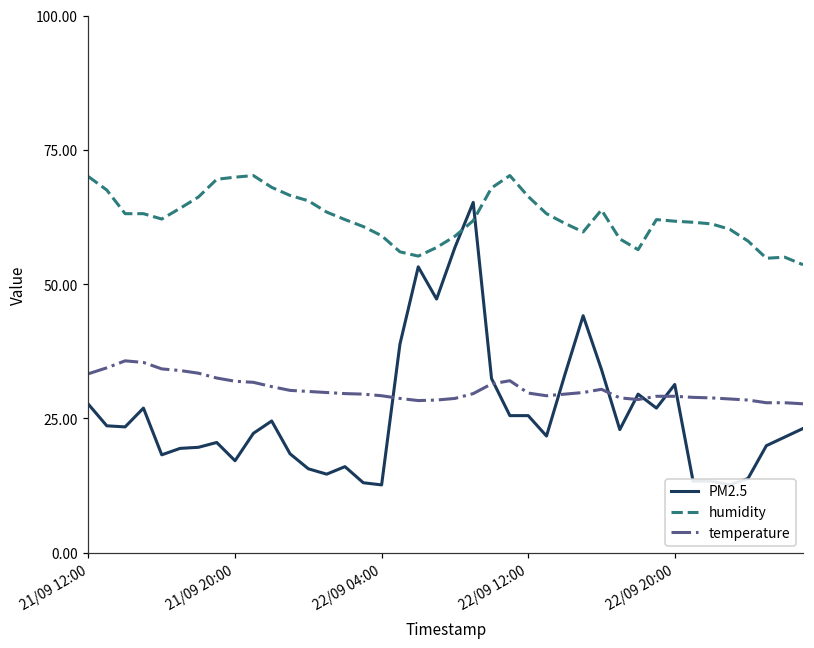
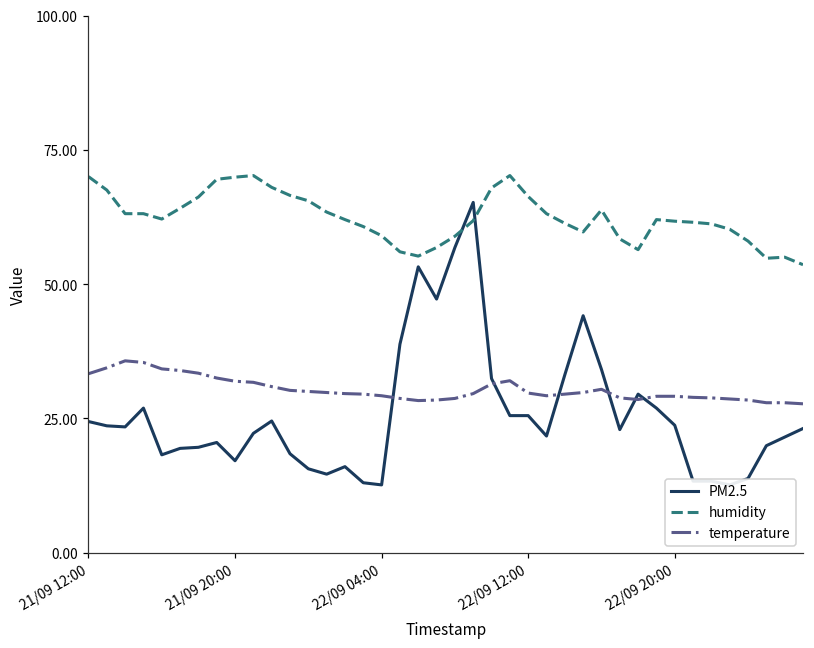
  {
    "PM2.5": {
-     "21/09 12:00": 28,
+     "21/09 12:00": 24,
      "21/09 20:00": 17,
      "22/09 04:00": 13,
      "22/09 12:00": 26,
-     "22/09 20:00": 31
+     "22/09 20:00": 24
    }
  }
